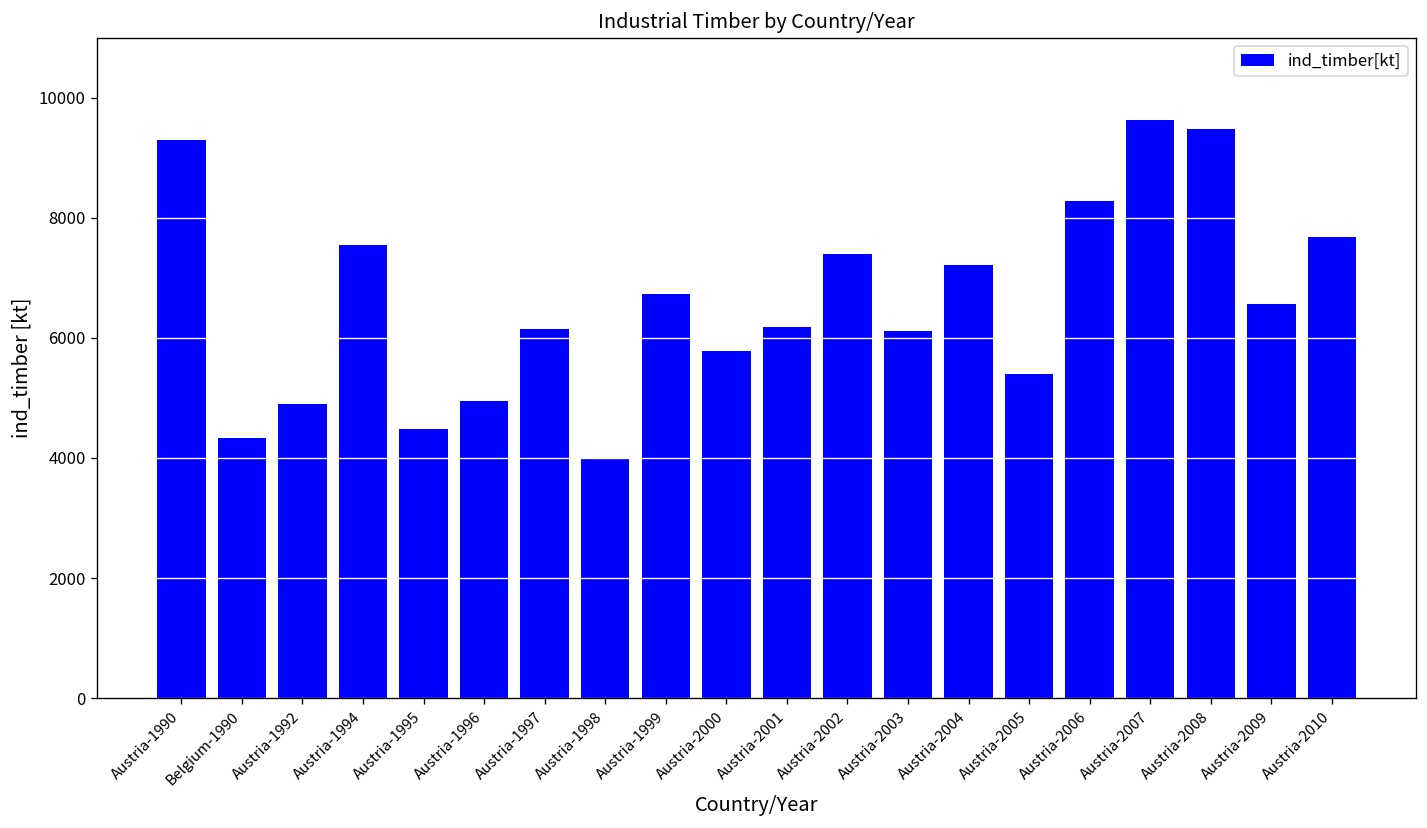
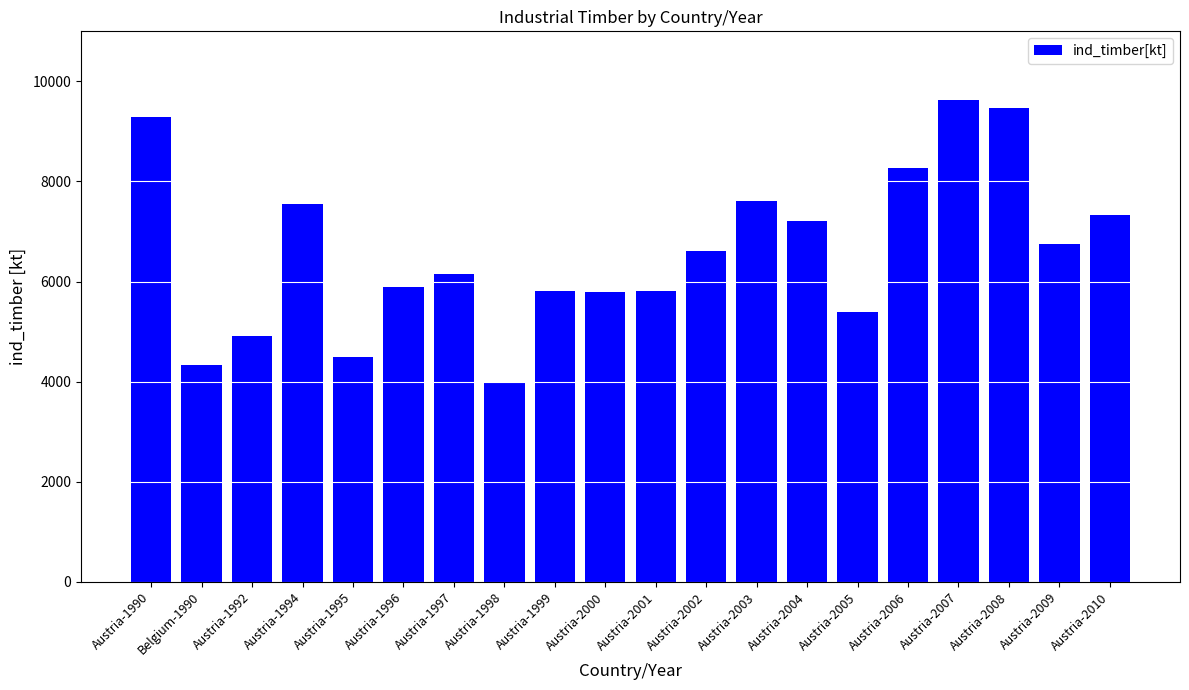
  {
    "Austria-1990": 9300,
    "Belgium-1990": 4300,
    "Austria-1992": 4900,
    "Austria-1994": 7500,
    "Austria-1995": 4500,
-   "Austria-1996": 4900,
+   "Austria-1996": 5900,
    "Austria-1997": 6100,
    "Austria-1998": 4000,
-   "Austria-1999": 6700,
+   "Austria-1999": 5800,
    "Austria-2000": 5800,
-   "Austria-2001": 6200,
-   "Austria-2002": 7400,
-   "Austria-2003": 6100,
+   "Austria-2001": 5800,
+   "Austria-2002": 6600,
+   "Austria-2003": 7600,
    "Austria-2004": 7200,
    "Austria-2005": 5400,
    "Austria-2006": 8300,
    "Austria-2007": 9600,
    "Austria-2008": 9500,
-   "Austria-2009": 6600,
-   "Austria-2010": 7700
+   "Austria-2009": 6700,
+   "Austria-2010": 7300
  }
